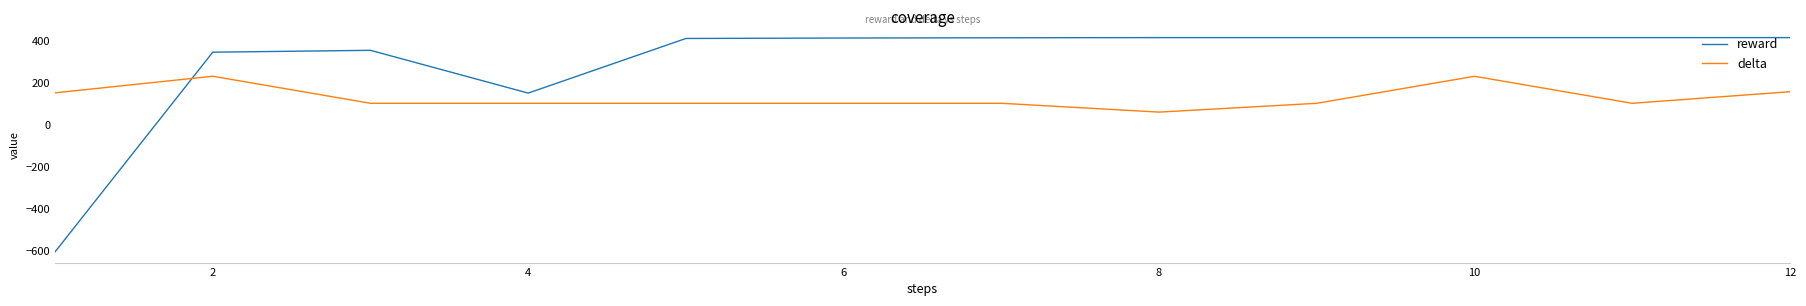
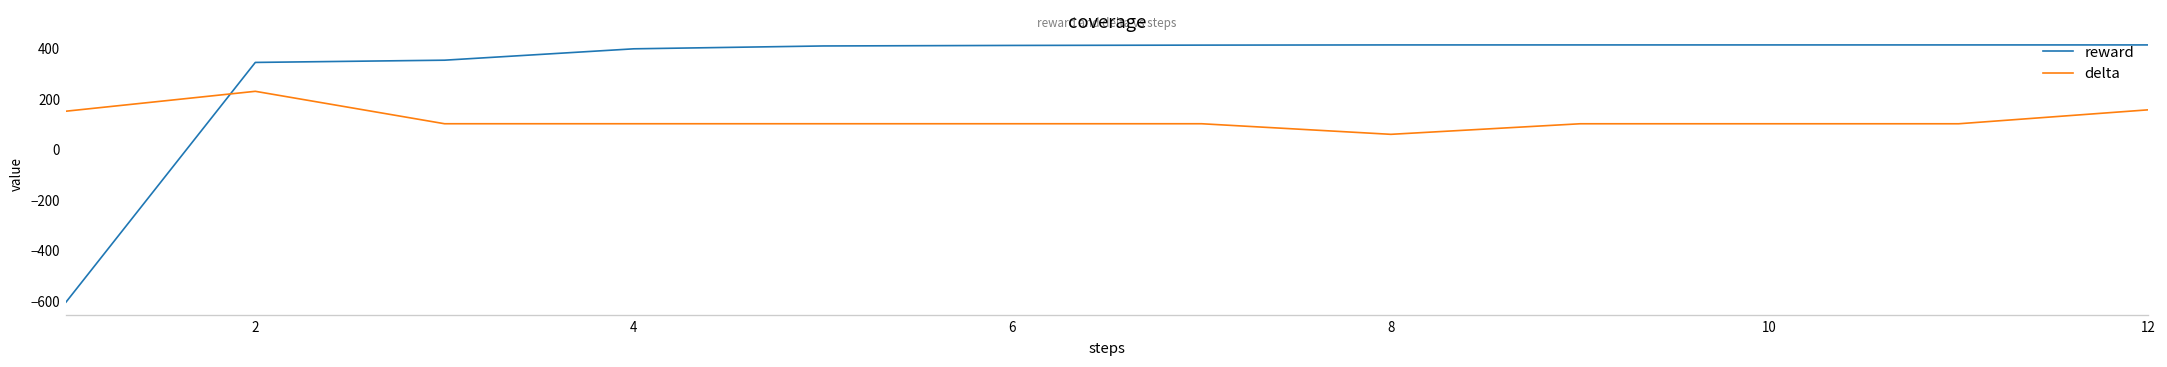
  {
    "reward": {
      "2": 350,
-     "4": 150,
+     "4": 400,
      "6": 410,
      "8": 410,
      "10": 410,
      "12": 410
    },
    "delta": {
      "2": 230,
      "4": 100,
      "6": 100,
      "8": 60,
-     "10": 230,
+     "10": 100,
      "12": 160
    }
  }
